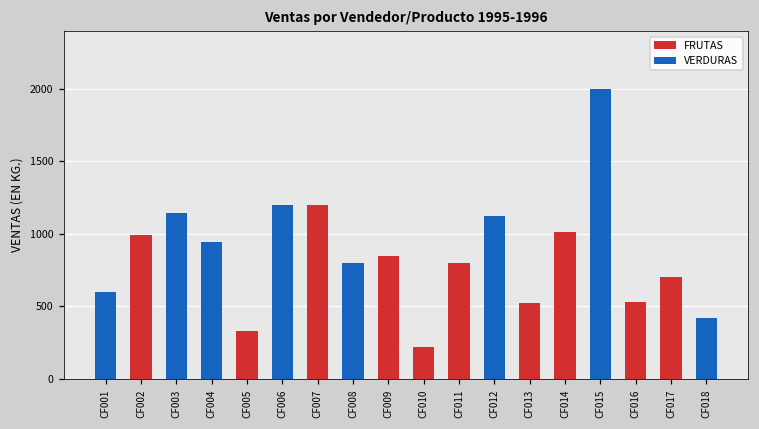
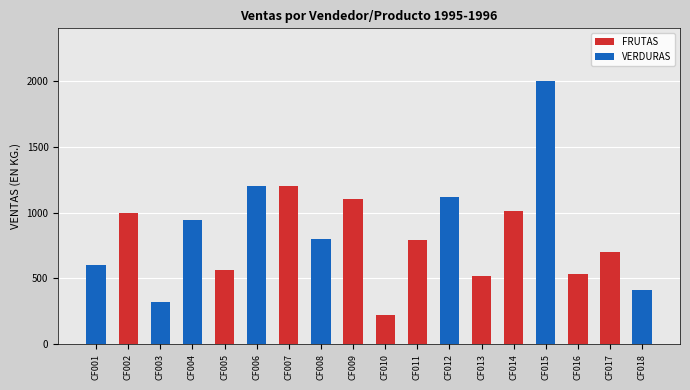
  {
    "FRUTAS": {
      "CF001": 0,
      "CF002": 1000,
      "CF003": 0,
      "CF004": 0,
-     "CF005": 330,
+     "CF005": 560,
      "CF006": 0,
      "CF007": 1200,
      "CF008": 0,
-     "CF009": 850,
+     "CF009": 1100,
      "CF010": 220,
      "CF011": 800,
      "CF012": 0,
      "CF013": 520,
      "CF014": 1010,
      "CF015": 0,
      "CF016": 530,
      "CF017": 700,
      "CF018": 0
    },
    "VERDURAS": {
      "CF001": 600,
      "CF002": 0,
-     "CF003": 1140,
+     "CF003": 320,
      "CF004": 950,
      "CF005": 0,
      "CF006": 1200,
      "CF007": 0,
      "CF008": 800,
      "CF009": 0,
      "CF010": 0,
      "CF011": 0,
      "CF012": 1120,
      "CF013": 0,
      "CF014": 0,
      "CF015": 2000,
      "CF016": 0,
      "CF017": 0,
      "CF018": 420
    }
  }
